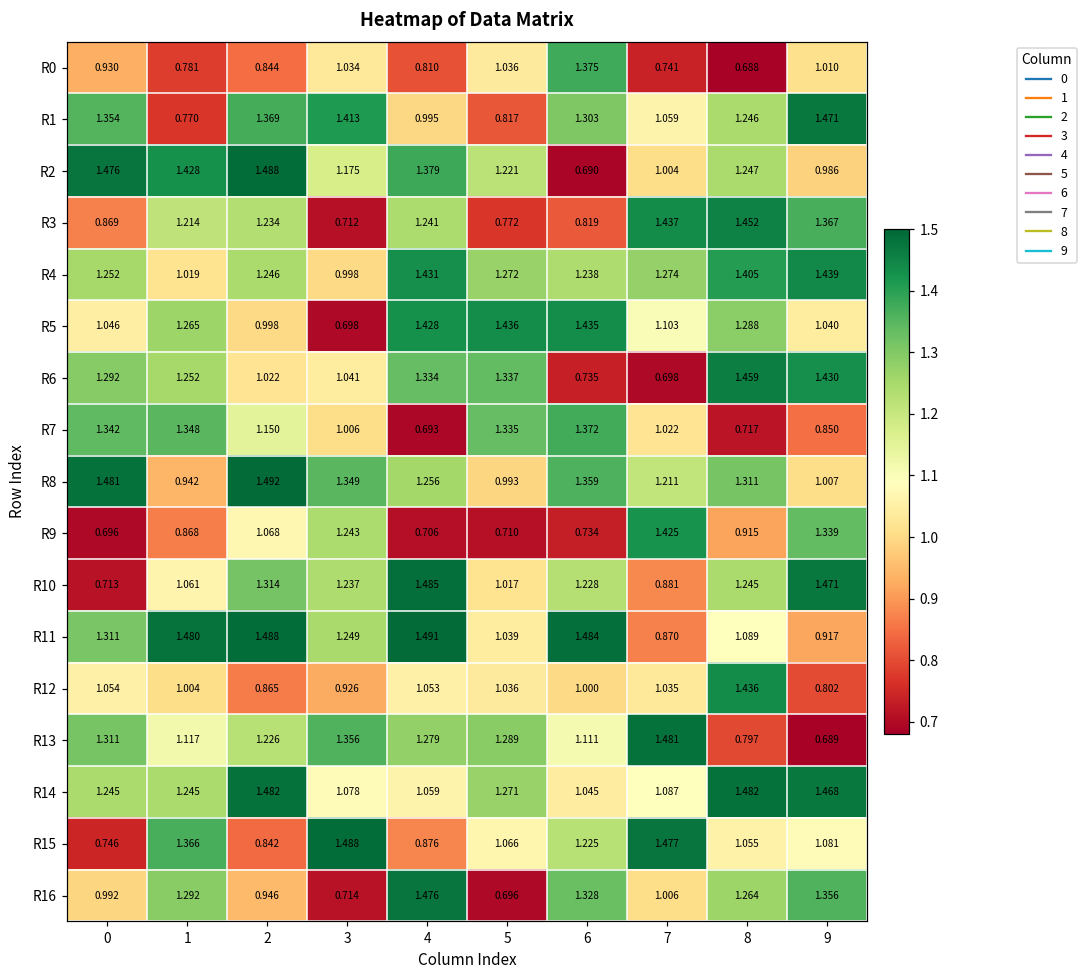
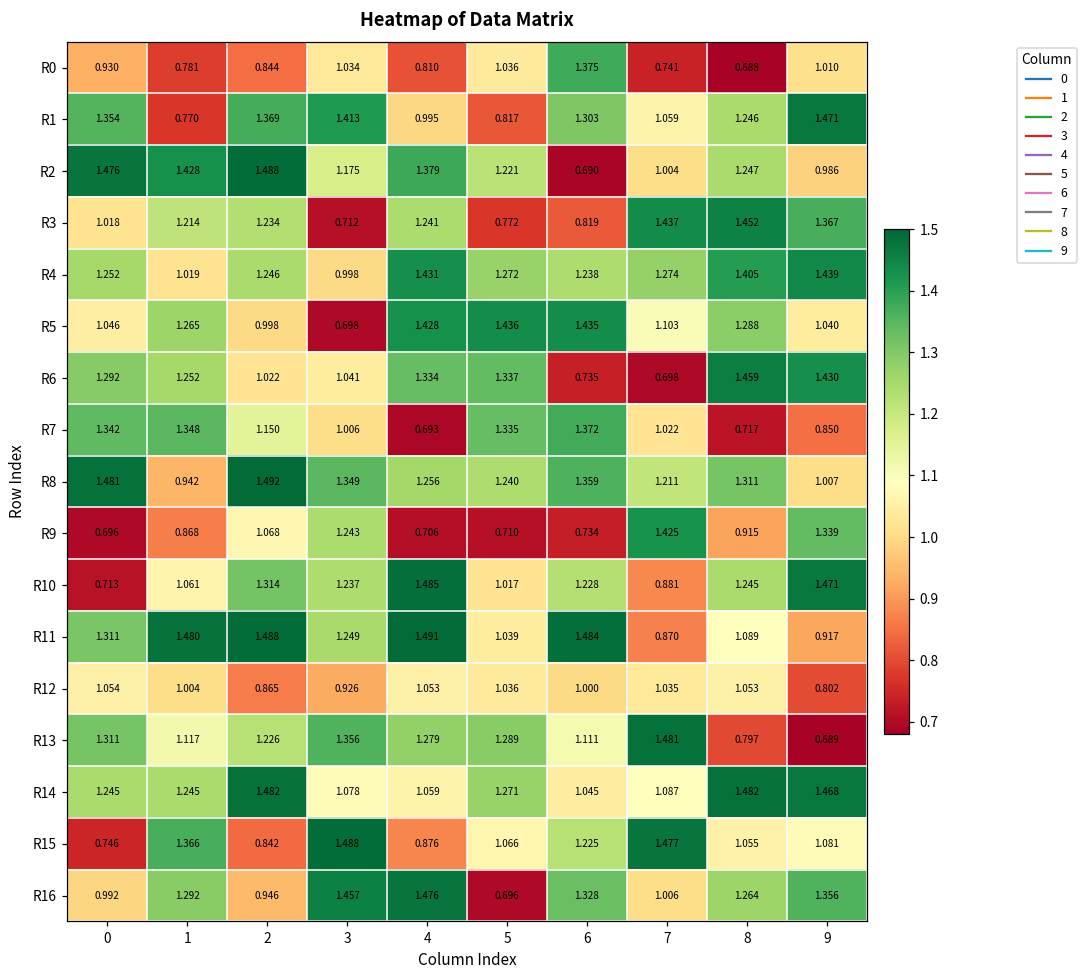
  {
    "R0": {
      "0": 0.930,
      "1": 0.781,
      "2": 0.844,
      "3": 1.034,
      "4": 0.810,
      "5": 1.036,
      "6": 1.375,
      "7": 0.741,
      "8": 0.688,
      "9": 1.010
    },
    "R1": {
      "0": 1.354,
      "1": 0.770,
      "2": 1.369,
      "3": 1.413,
      "4": 0.995,
      "5": 0.817,
      "6": 1.303,
      "7": 1.059,
      "8": 1.246,
      "9": 1.471
    },
    "R2": {
      "0": 1.476,
      "1": 1.428,
      "2": 1.488,
      "3": 1.175,
      "4": 1.379,
      "5": 1.221,
      "6": 0.690,
      "7": 1.004,
      "8": 1.247,
      "9": 0.986
    },
    "R3": {
-     "0": 0.869,
+     "0": 1.018,
      "1": 1.214,
      "2": 1.234,
      "3": 0.712,
      "4": 1.241,
      "5": 0.772,
      "6": 0.819,
      "7": 1.437,
      "8": 1.452,
      "9": 1.367
    },
    "R4": {
      "0": 1.252,
      "1": 1.019,
      "2": 1.246,
      "3": 0.998,
      "4": 1.431,
      "5": 1.272,
      "6": 1.238,
      "7": 1.274,
      "8": 1.405,
      "9": 1.439
    },
    "R5": {
      "0": 1.046,
      "1": 1.265,
      "2": 0.998,
      "3": 0.698,
      "4": 1.428,
      "5": 1.436,
      "6": 1.435,
      "7": 1.103,
      "8": 1.288,
      "9": 1.040
    },
    "R6": {
      "0": 1.292,
      "1": 1.252,
      "2": 1.022,
      "3": 1.041,
      "4": 1.334,
      "5": 1.337,
      "6": 0.735,
      "7": 0.698,
      "8": 1.459,
      "9": 1.430
    },
    "R7": {
      "0": 1.342,
      "1": 1.348,
      "2": 1.150,
      "3": 1.006,
      "4": 0.693,
      "5": 1.335,
      "6": 1.372,
      "7": 1.022,
      "8": 0.717,
      "9": 0.850
    },
    "R8": {
      "0": 1.481,
      "1": 0.942,
      "2": 1.492,
      "3": 1.349,
      "4": 1.256,
-     "5": 0.993,
+     "5": 1.240,
      "6": 1.359,
      "7": 1.211,
      "8": 1.311,
      "9": 1.007
    },
    "R9": {
      "0": 0.696,
      "1": 0.868,
      "2": 1.068,
      "3": 1.243,
      "4": 0.706,
      "5": 0.710,
      "6": 0.734,
      "7": 1.425,
      "8": 0.915,
      "9": 1.339
    },
    "R10": {
      "0": 0.713,
      "1": 1.061,
      "2": 1.314,
      "3": 1.237,
      "4": 1.485,
      "5": 1.017,
      "6": 1.228,
      "7": 0.881,
      "8": 1.245,
      "9": 1.471
    },
    "R11": {
      "0": 1.311,
      "1": 1.480,
      "2": 1.488,
      "3": 1.249,
      "4": 1.491,
      "5": 1.039,
      "6": 1.484,
      "7": 0.870,
      "8": 1.089,
      "9": 0.917
    },
    "R12": {
      "0": 1.054,
      "1": 1.004,
      "2": 0.865,
      "3": 0.926,
      "4": 1.053,
      "5": 1.036,
      "6": 1.000,
      "7": 1.035,
-     "8": 1.436,
+     "8": 1.053,
      "9": 0.802
    },
    "R13": {
      "0": 1.311,
      "1": 1.117,
      "2": 1.226,
      "3": 1.356,
      "4": 1.279,
      "5": 1.289,
      "6": 1.111,
      "7": 1.481,
      "8": 0.797,
      "9": 0.689
    },
    "R14": {
      "0": 1.245,
      "1": 1.245,
      "2": 1.482,
      "3": 1.078,
      "4": 1.059,
      "5": 1.271,
      "6": 1.045,
      "7": 1.087,
      "8": 1.482,
      "9": 1.468
    },
    "R15": {
      "0": 0.746,
      "1": 1.366,
      "2": 0.842,
      "3": 1.488,
      "4": 0.876,
      "5": 1.066,
      "6": 1.225,
      "7": 1.477,
      "8": 1.055,
      "9": 1.081
    },
    "R16": {
      "0": 0.992,
      "1": 1.292,
      "2": 0.946,
-     "3": 0.714,
+     "3": 1.457,
      "4": 1.476,
      "5": 0.696,
      "6": 1.328,
      "7": 1.006,
      "8": 1.264,
      "9": 1.356
    }
  }
